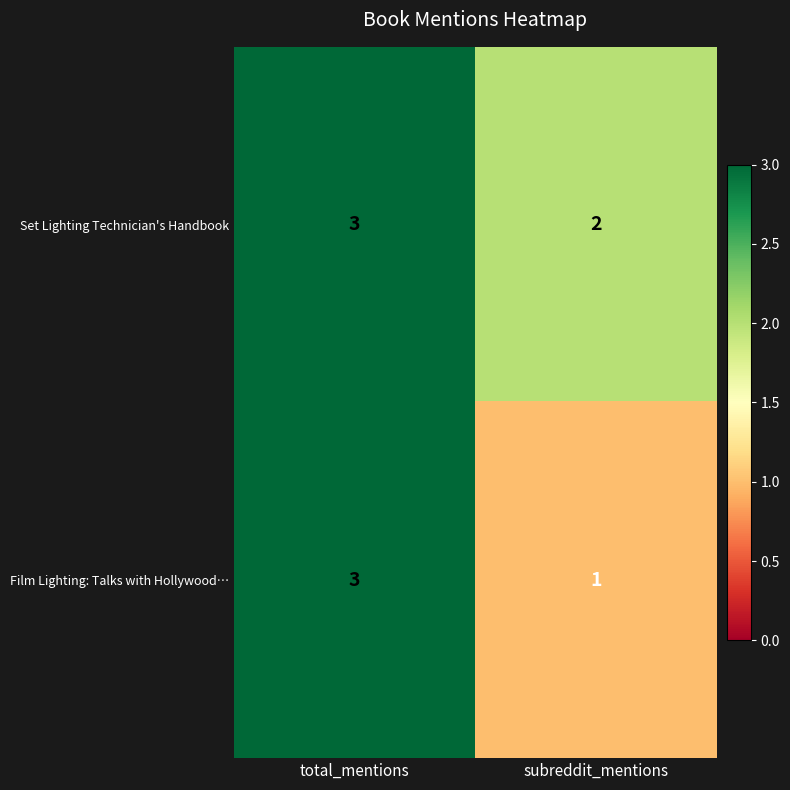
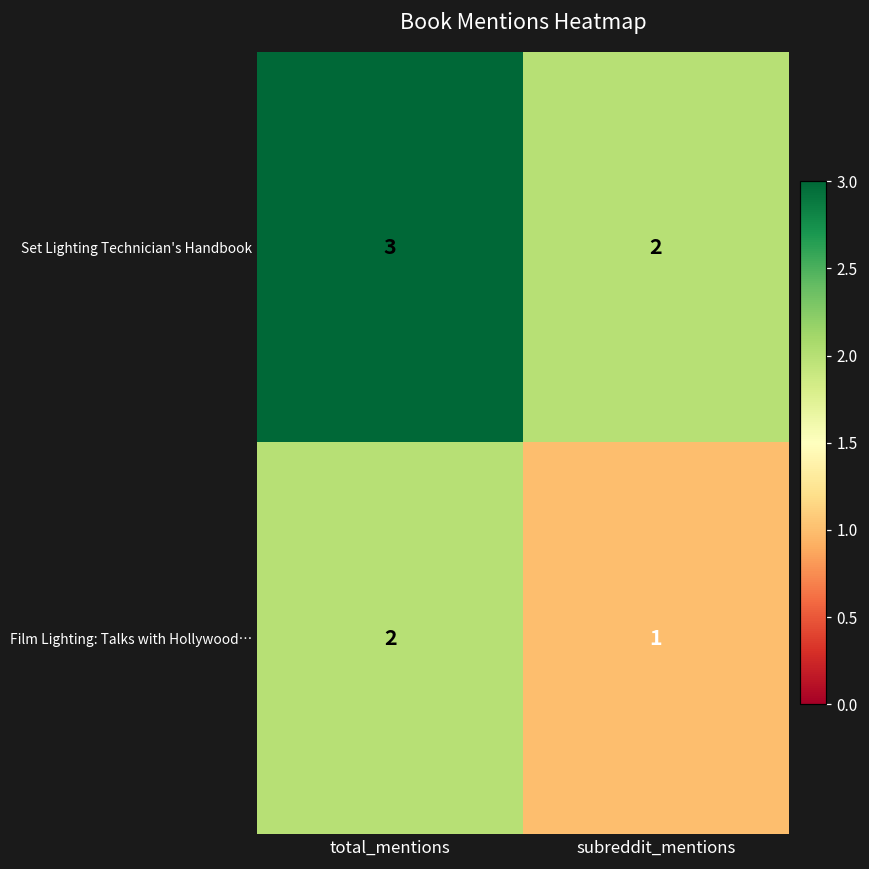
  {
    "Set Lighting Technician's Handbook": {
      "total_mentions": 3,
      "subreddit_mentions": 2
    },
    "Film Lighting: Talks with Hollywood…": {
-     "total_mentions": 3,
+     "total_mentions": 2,
      "subreddit_mentions": 1
    }
  }
